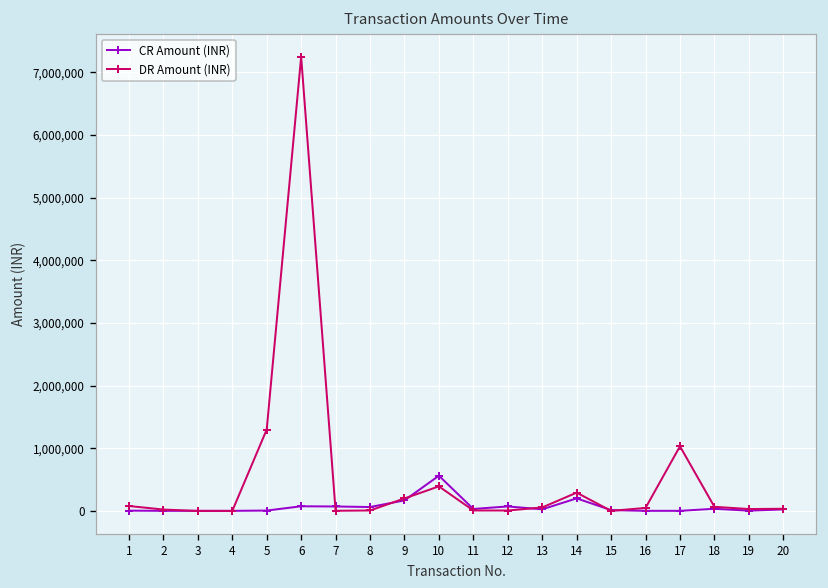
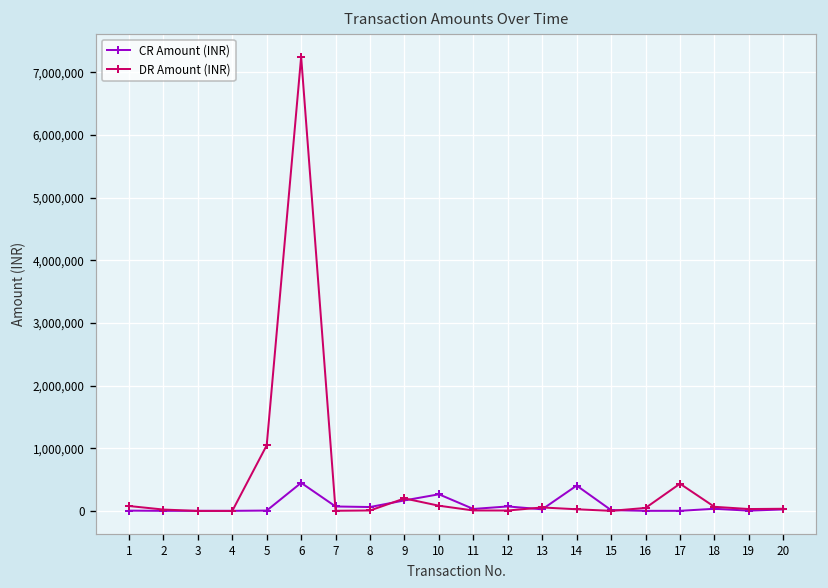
  {
    "CR Amount (INR)": {
      "1": "0",
      "5": "0",
-     "6": "100,000",
+     "6": "400,000",
      "7": "100,000",
      "8": "100,000",
-     "10": "600,000",
+     "10": "300,000",
      "12": "100,000",
-     "14": "200,000",
+     "14": "400,000",
      "17": "0"
    },
    "DR Amount (INR)": {
      "1": "100,000",
-     "5": "1,300,000",
+     "5": "1,000,000",
      "6": "7,300,000",
      "7": "0",
      "8": "0",
-     "10": "400,000",
+     "10": "100,000",
      "12": "0",
-     "14": "300,000",
-     "17": "1,000,000"
+     "14": "0",
+     "17": "400,000"
    }
  }
